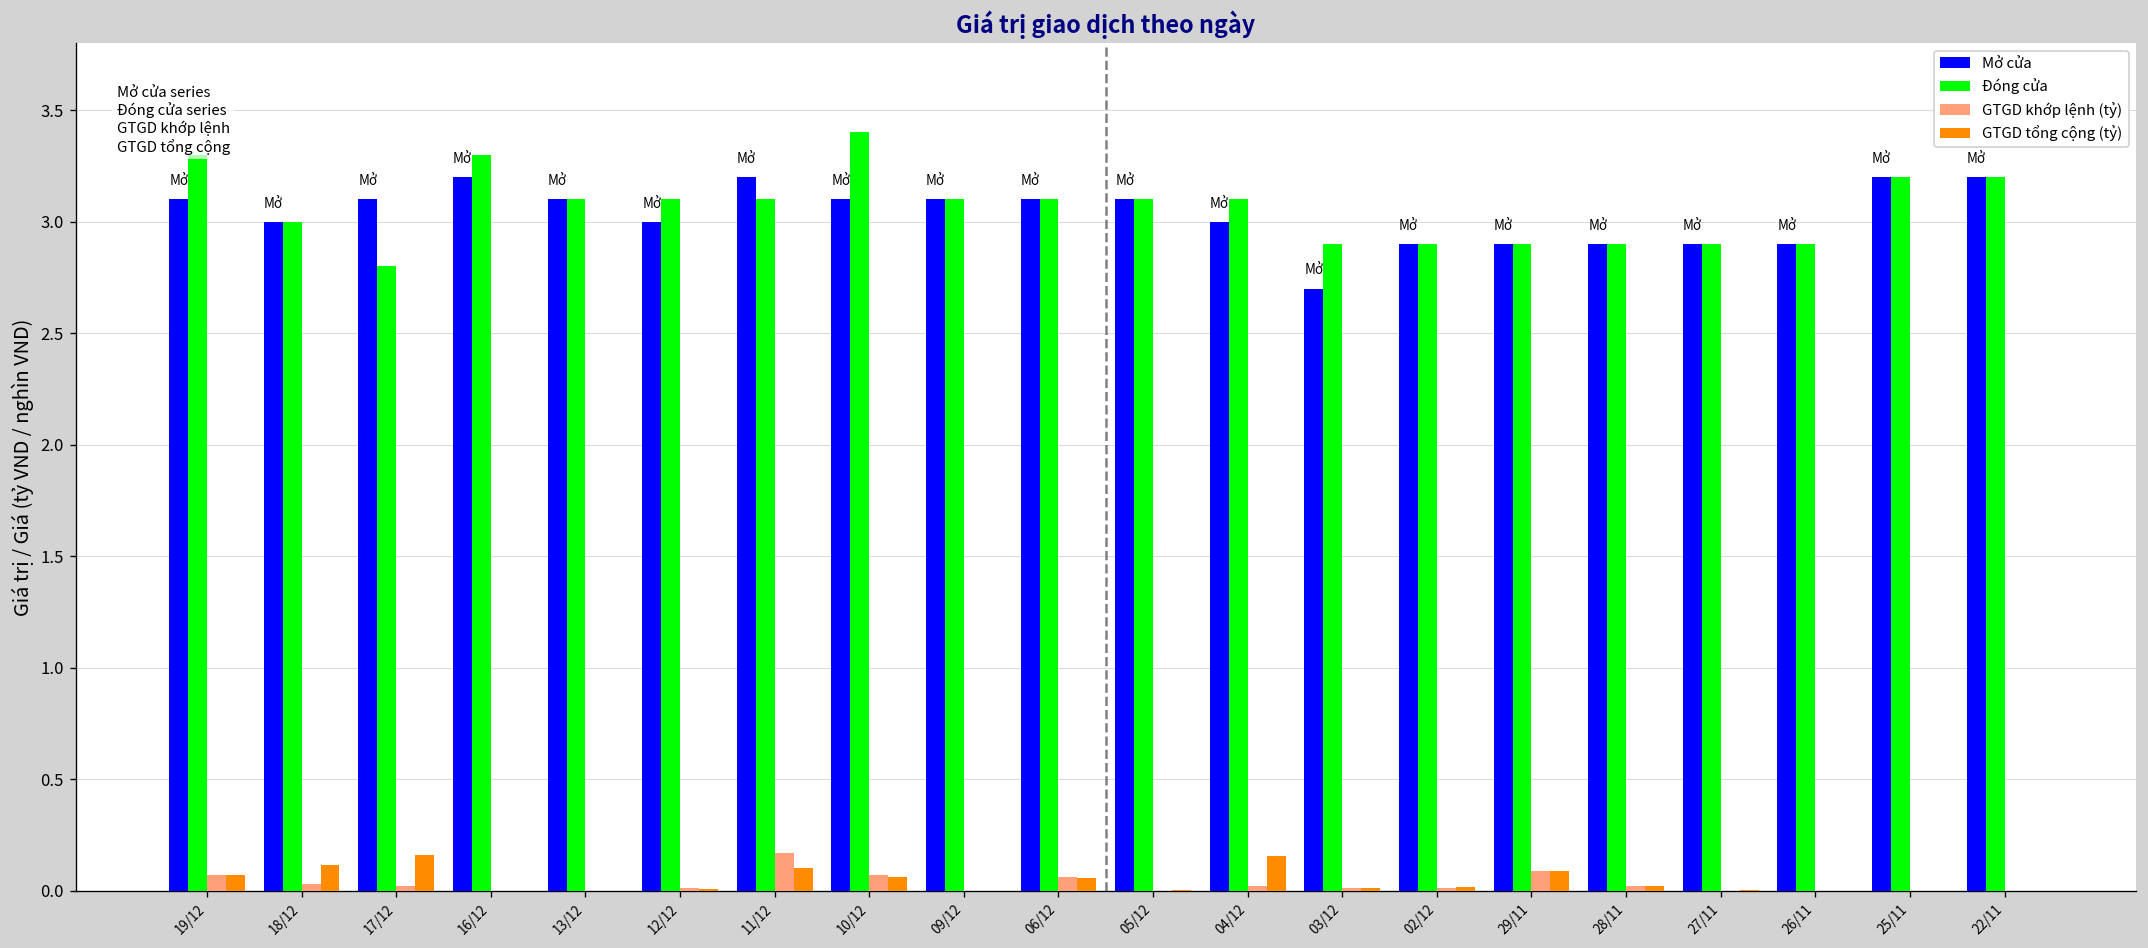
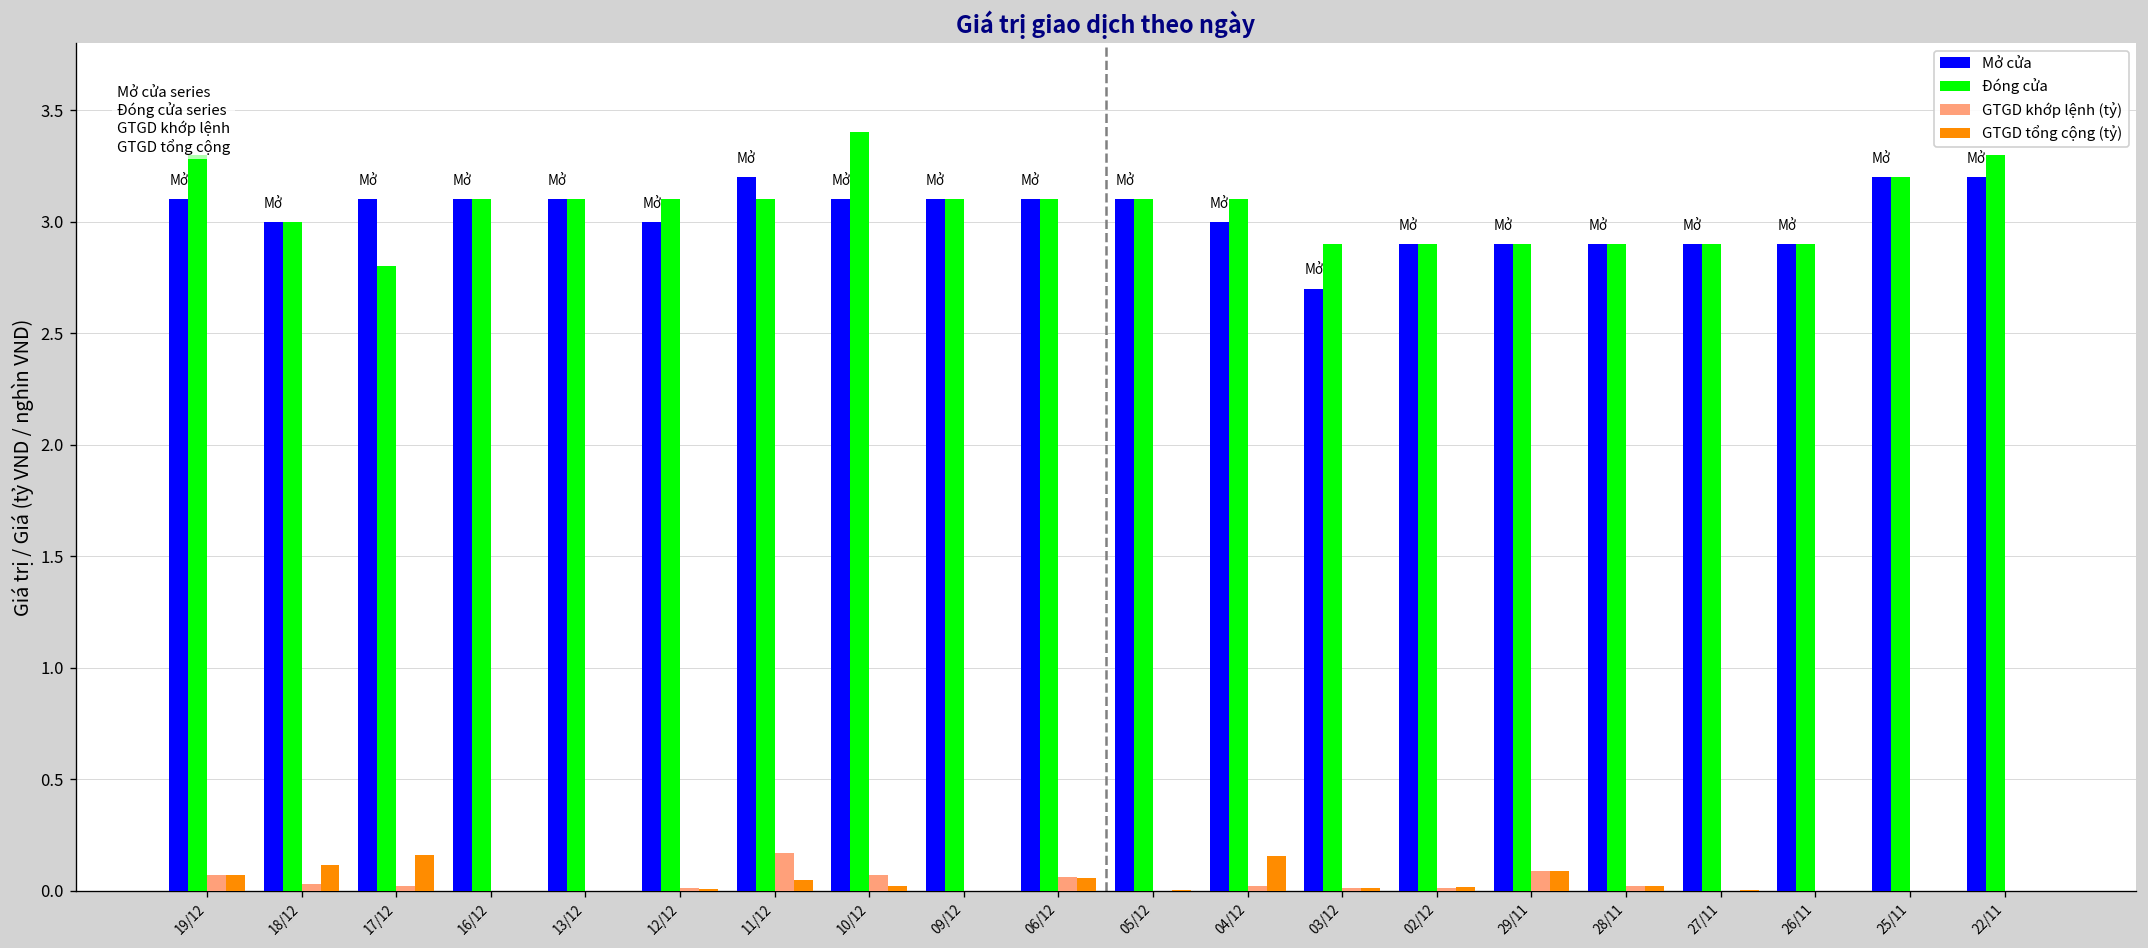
  {
    "Mở cửa": {
      "19/12": 3.1,
      "18/12": 3.0,
      "17/12": 3.1,
-     "16/12": 3.2,
+     "16/12": 3.1,
      "13/12": 3.1,
      "12/12": 3.0,
      "11/12": 3.2,
      "10/12": 3.1,
      "09/12": 3.1,
      "06/12": 3.1,
      "05/12": 3.1,
      "04/12": 3.0,
      "03/12": 2.7,
      "02/12": 2.9,
      "29/11": 2.9,
      "28/11": 2.9,
      "27/11": 2.9,
      "26/11": 2.9,
      "25/11": 3.2,
      "22/11": 3.2
    },
    "Đóng cửa": {
      "18/12": 3.0,
      "17/12": 2.8,
-     "16/12": 3.3,
+     "16/12": 3.1,
      "13/12": 3.1,
      "12/12": 3.1,
      "11/12": 3.1,
      "10/12": 3.4,
      "09/12": 3.1,
      "06/12": 3.1,
      "05/12": 3.1,
      "04/12": 3.1,
      "03/12": 2.9,
      "02/12": 2.9,
      "29/11": 2.9,
      "28/11": 2.9,
      "27/11": 2.9,
      "26/11": 2.9,
      "25/11": 3.2,
-     "22/11": 3.2
+     "22/11": 3.3
    },
    "GTGD khớp lệnh (tỷ)": {
      "19/12": 0.07,
      "18/12": 0.03,
      "17/12": 0.02,
      "16/12": 0.00,
      "13/12": 0.00,
      "11/12": 0.17,
      "10/12": 0.07,
      "09/12": 0.00,
      "06/12": 0.06,
      "05/12": 0.00,
      "04/12": 0.02,
      "29/11": 0.09,
      "28/11": 0.02,
      "27/11": 0.00,
      "26/11": 0.00,
      "25/11": 0.00,
      "22/11": 0.00
    },
    "GTGD tổng cộng (tỷ)": {
      "19/12": 0.07,
      "18/12": 0.12,
      "17/12": 0.16,
      "16/12": 0.00,
      "13/12": 0.00,
-     "11/12": 0.10,
-     "10/12": 0.06,
+     "11/12": 0.05,
+     "10/12": 0.02,
      "09/12": 0.00,
      "06/12": 0.06,
      "04/12": 0.16,
      "02/12": 0.01,
      "29/11": 0.09,
      "28/11": 0.02,
      "25/11": 0.00
    }
  }
